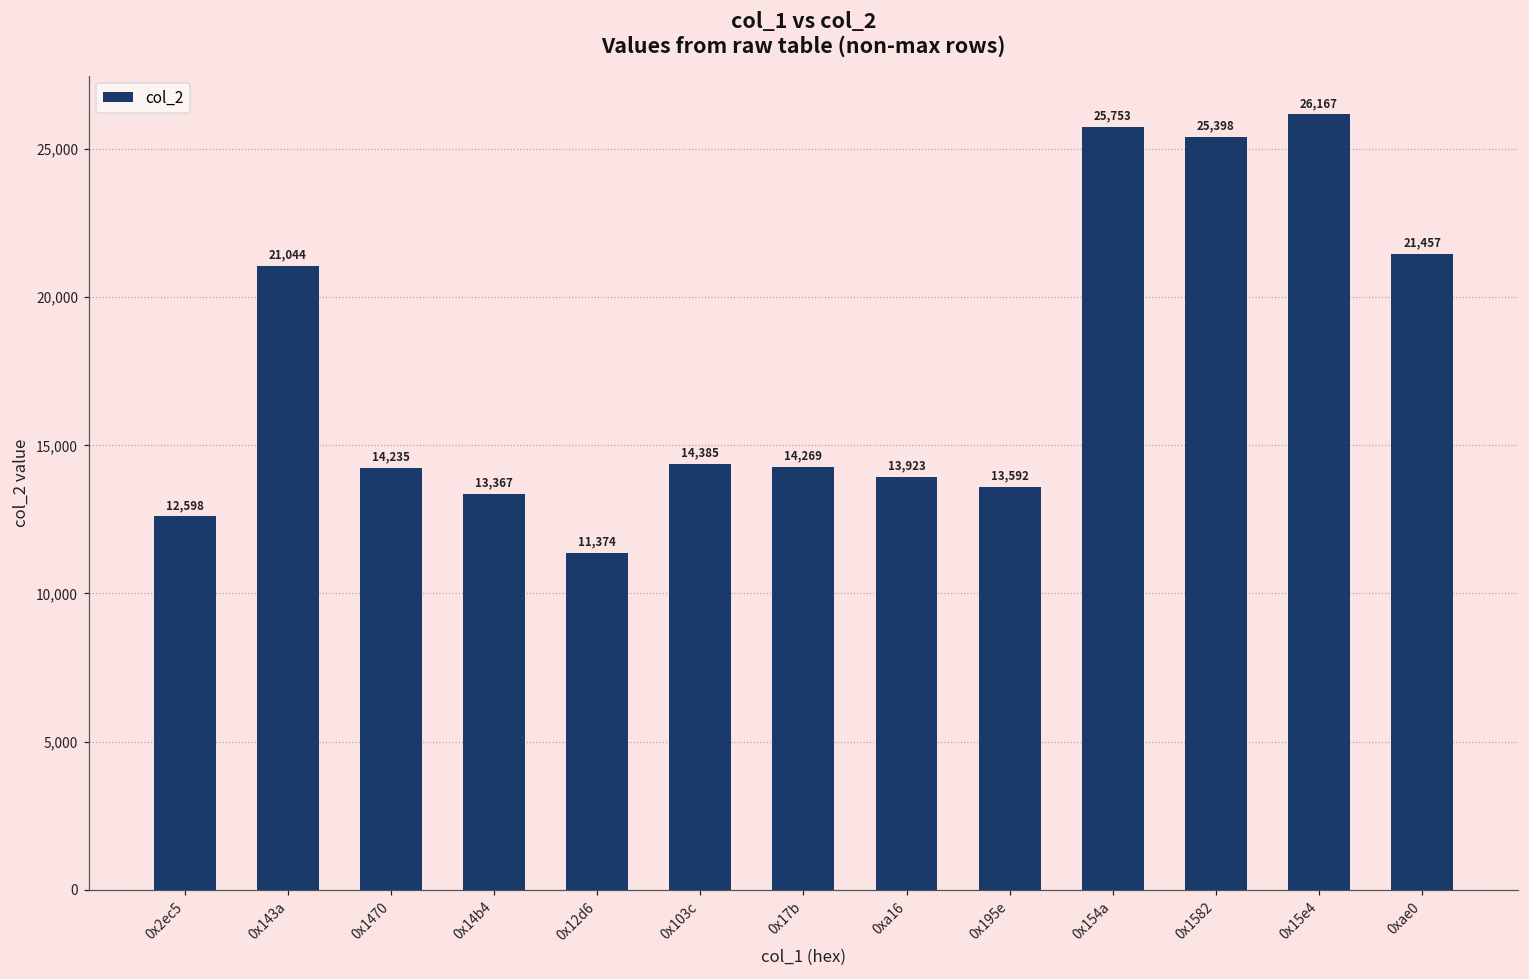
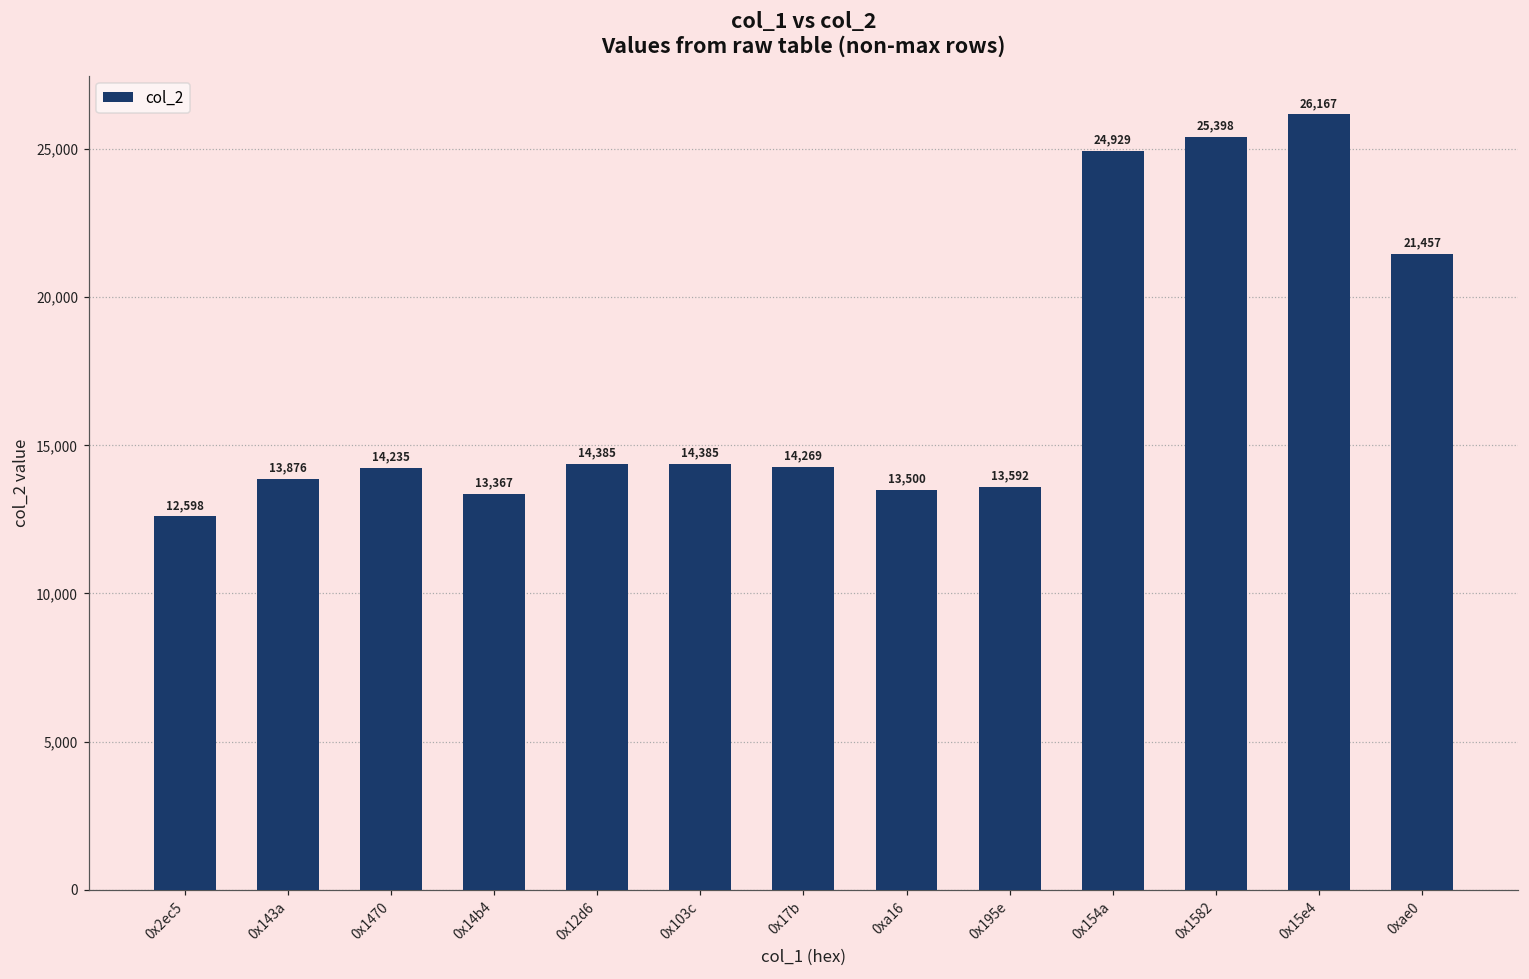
  {
    "0x2ec5": "12,598",
-   "0x143a": "21,044",
+   "0x143a": "13,876",
    "0x1470": "14,235",
    "0x14b4": "13,367",
-   "0x12d6": "11,374",
+   "0x12d6": "14,385",
    "0x103c": "14,385",
    "0x17b": "14,269",
-   "0xa16": "13,923",
+   "0xa16": "13,500",
    "0x195e": "13,592",
-   "0x154a": "25,753",
+   "0x154a": "24,929",
    "0x1582": "25,398",
    "0x15e4": "26,167",
    "0xae0": "21,457"
  }
